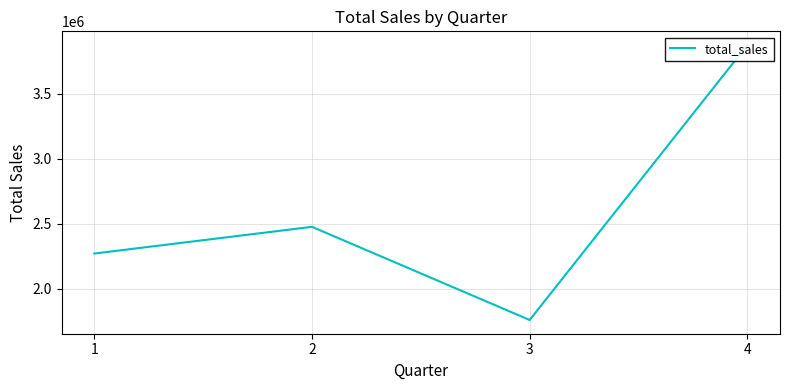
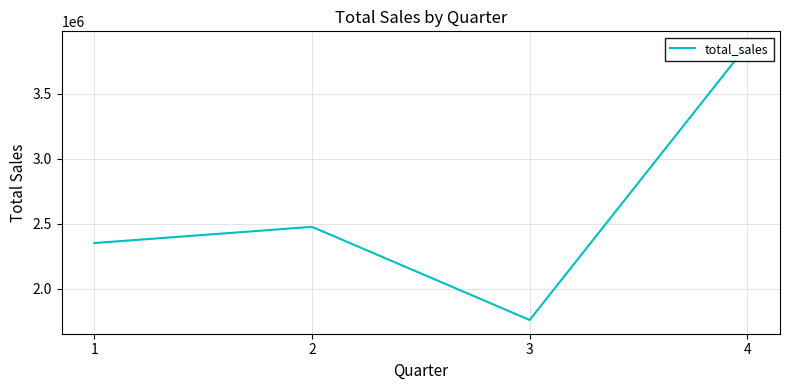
  {
-   "1": 2270000,
+   "1": 2350000,
    "2": 2480000,
    "3": 1760000
  }
